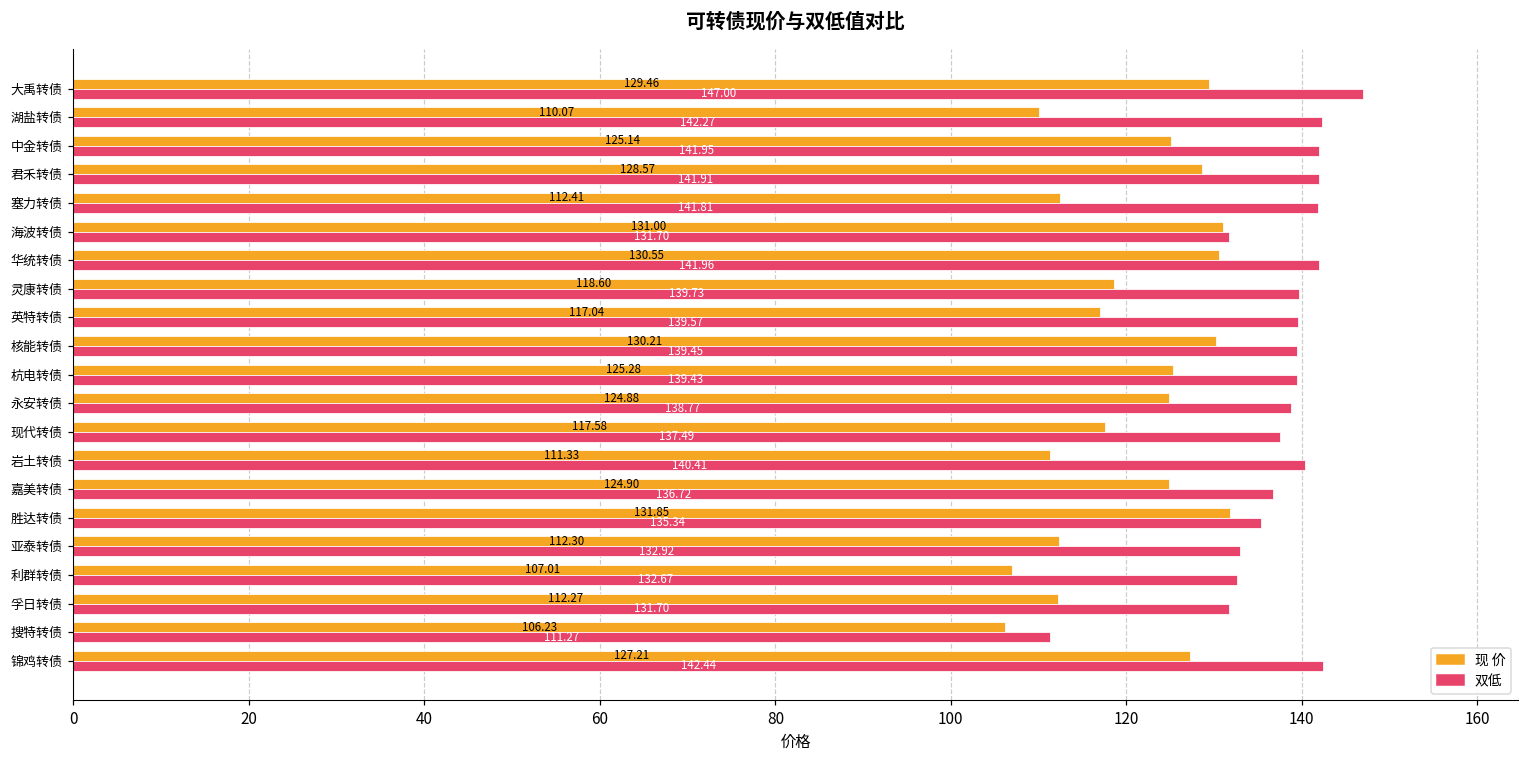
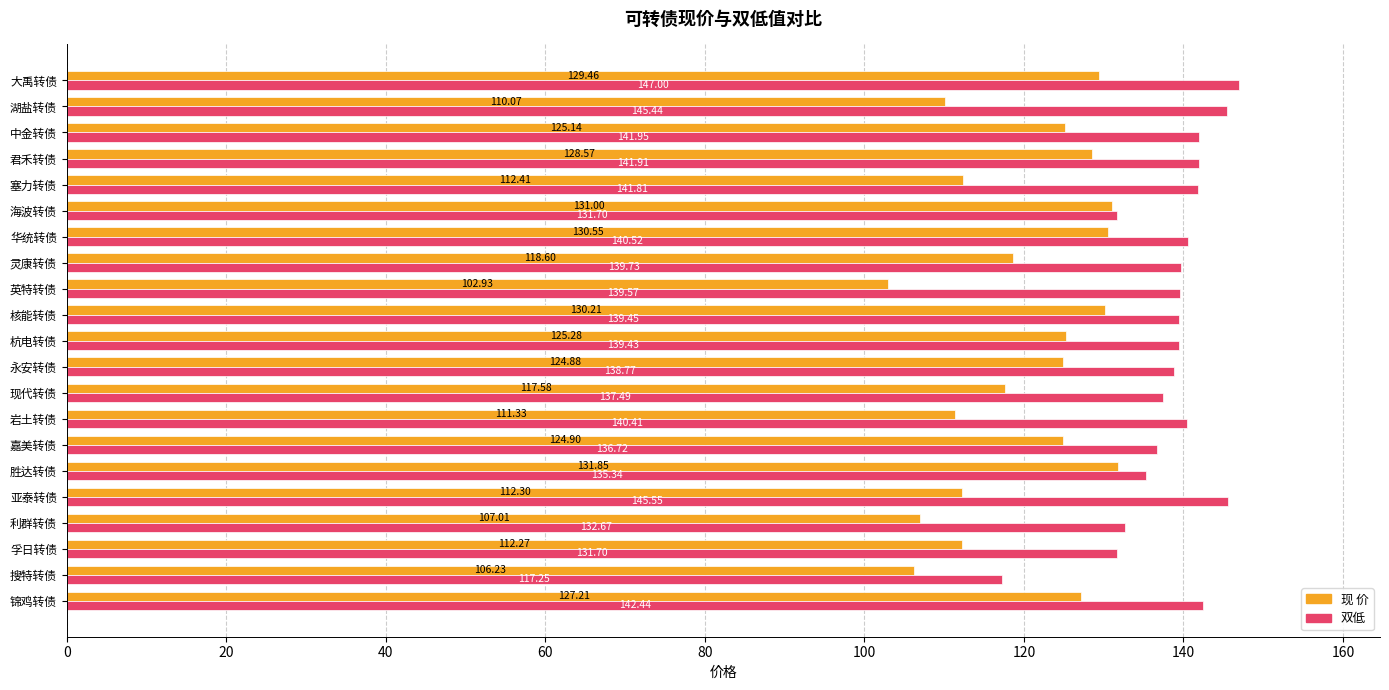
  {
    "现 价": {
      "大禹转债": 129.46,
      "湖盐转债": 110.07,
      "中金转债": 125.14,
      "君禾转债": 128.57,
      "塞力转债": 112.41,
      "海波转债": 131.00,
      "华统转债": 130.55,
      "灵康转债": 118.60,
-     "英特转债": 117.04,
+     "英特转债": 102.93,
      "核能转债": 130.21,
      "杭电转债": 125.28,
      "永安转债": 124.88,
      "现代转债": 117.58,
      "岩土转债": 111.33,
      "嘉美转债": 124.90,
      "胜达转债": 131.85,
      "亚泰转债": 112.30,
      "利群转债": 107.01,
      "孚日转债": 112.27,
      "搜特转债": 106.23,
      "锦鸡转债": 127.21
    },
    "双低": {
      "大禹转债": 147.00,
-     "湖盐转债": 142.27,
+     "湖盐转债": 145.44,
      "中金转债": 141.95,
      "君禾转债": 141.91,
      "塞力转债": 141.81,
      "海波转债": 131.70,
-     "华统转债": 141.96,
+     "华统转债": 140.52,
      "灵康转债": 139.73,
      "英特转债": 139.57,
      "核能转债": 139.45,
      "杭电转债": 139.43,
      "永安转债": 138.77,
      "现代转债": 137.49,
      "岩土转债": 140.41,
      "嘉美转债": 136.72,
      "胜达转债": 135.34,
-     "亚泰转债": 132.92,
+     "亚泰转债": 145.55,
      "利群转债": 132.67,
      "孚日转债": 131.70,
-     "搜特转债": 111.27,
+     "搜特转债": 117.25,
      "锦鸡转债": 142.44
    }
  }
